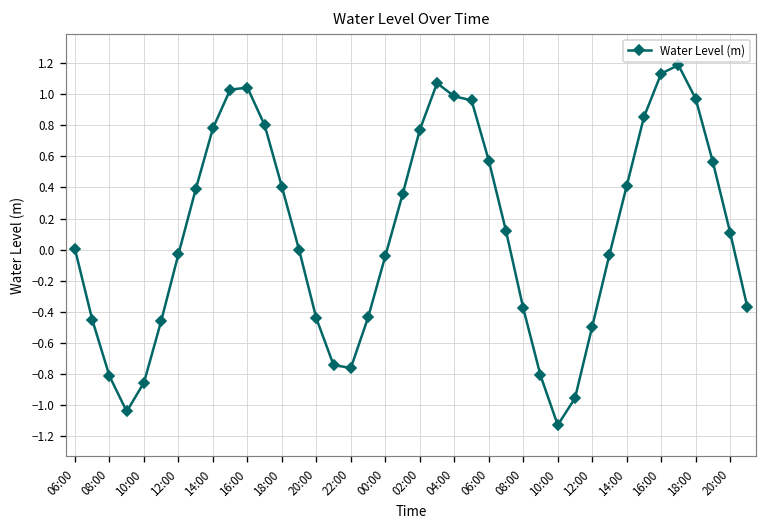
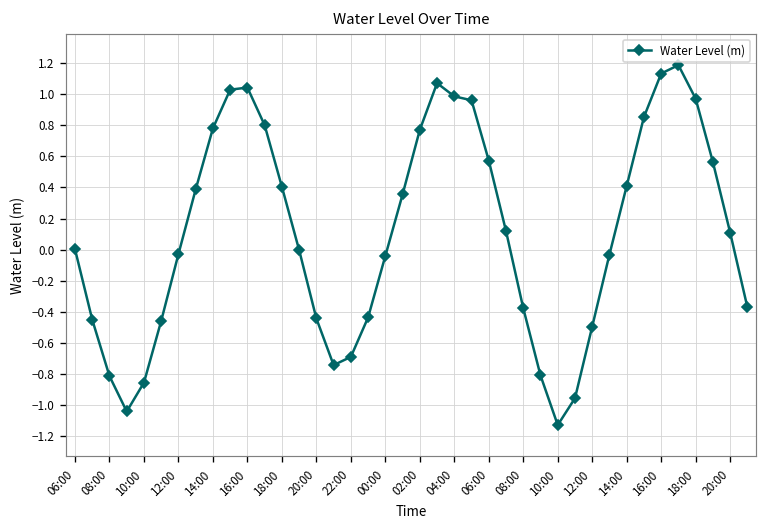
  {
-   "22:00": -0.76,
+   "22:00": -0.69,
    "00:00": -0.04,
    "02:00": 0.77,
    "04:00": 0.98
  }
